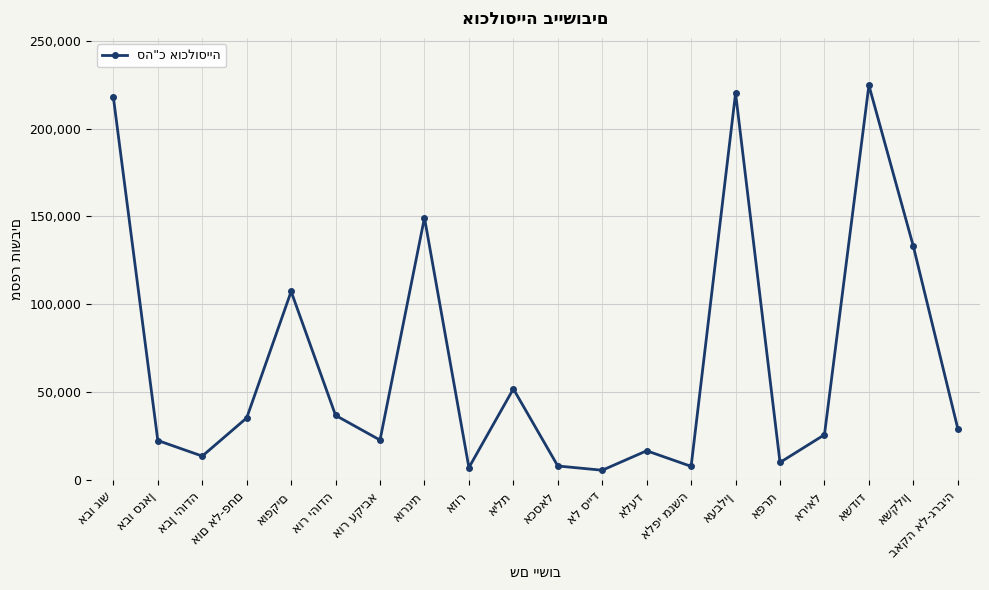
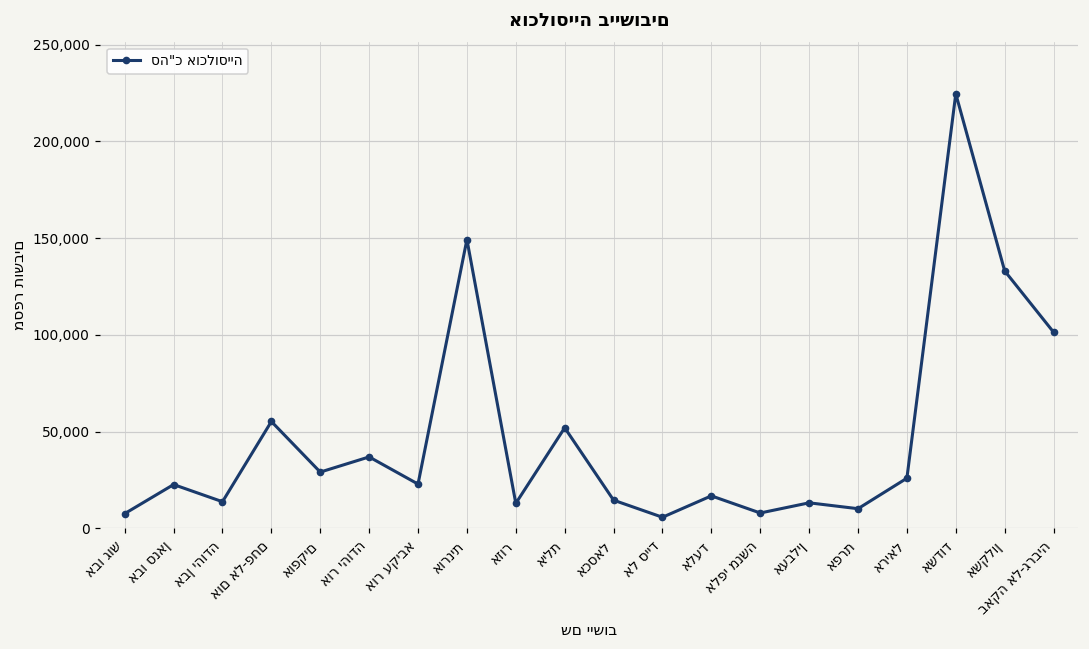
  {
-   "אבו גוש": "218,000",
+   "אבו גוש": "8,000",
    "אבו סנאן": "23,000",
    "אבן יהודה": "14,000",
-   "אום אל-פחם": "35,000",
-   "אופקים": "107,000",
+   "אום אל-פחם": "55,000",
+   "אופקים": "29,000",
    "אור יהודה": "37,000",
    "אור עקיבא": "23,000",
    "אורנית": "149,000",
-   "אזור": "7,000",
+   "אזור": "13,000",
    "אילת": "52,000",
-   "אכסאל": "8,000",
+   "אכסאל": "15,000",
    "אל סייד": "6,000",
    "אלעד": "17,000",
    "אלפי מנשה": "8,000",
-   "אעבלין": "220,000",
+   "אעבלין": "13,000",
    "אפרת": "10,000",
    "אריאל": "26,000",
    "אשדוד": "225,000",
    "אשקלון": "133,000",
-   "באקה אל-גרביה": "29,000"
+   "באקה אל-גרביה": "101,000"
  }
